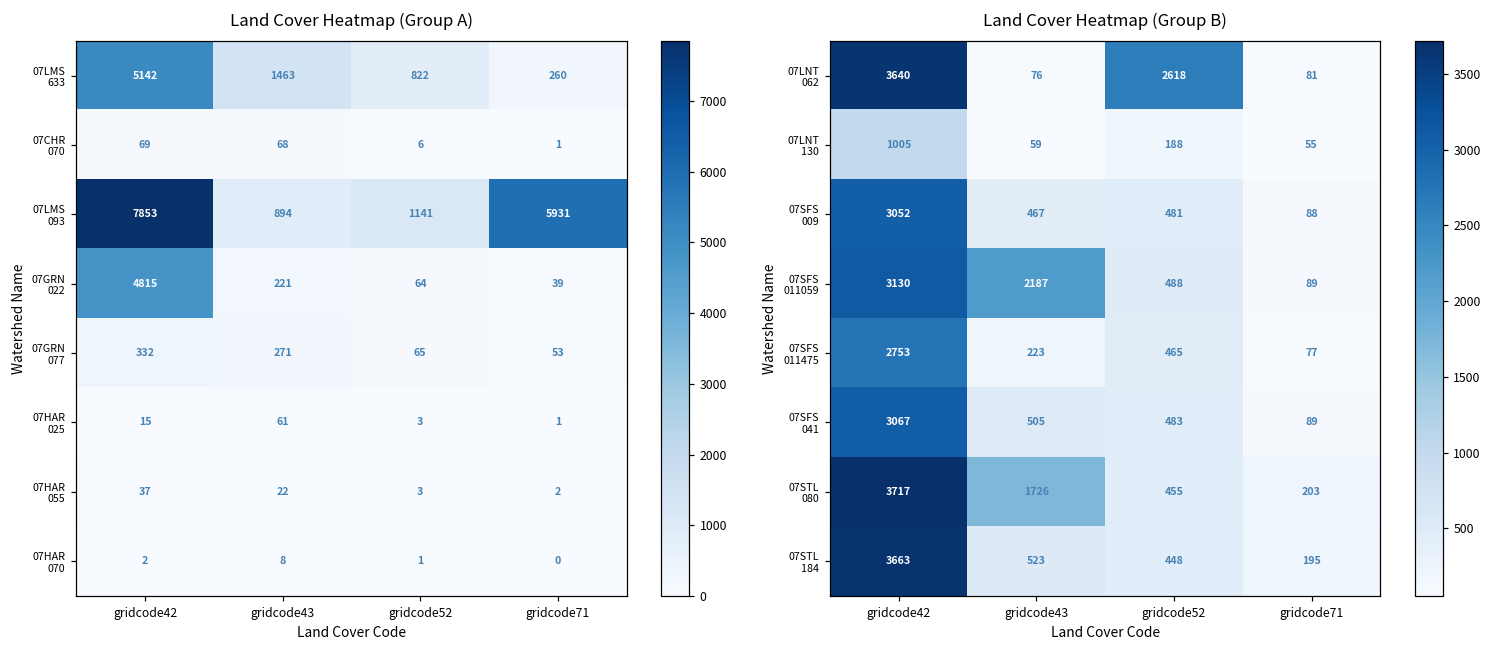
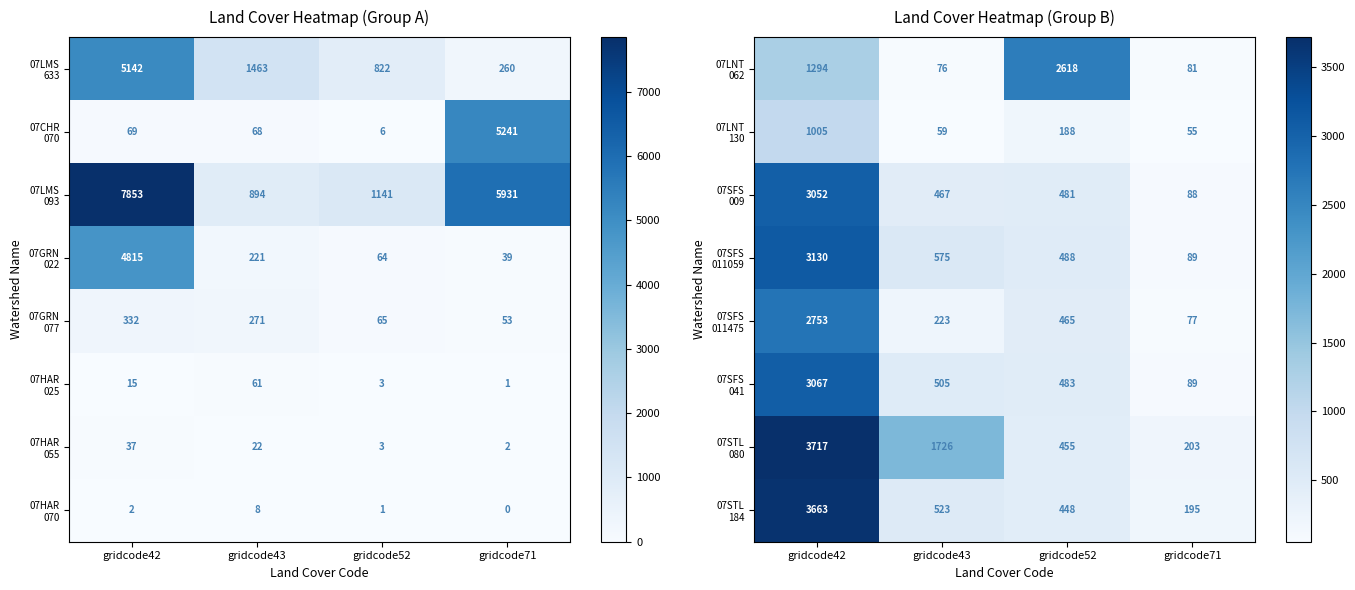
  {
    "Land Cover Heatmap (Group A)": {
      "07LMS 633": {
        "gridcode42": 5142,
        "gridcode43": 1463,
        "gridcode52": 822,
        "gridcode71": 260
      },
      "07CHR 070": {
        "gridcode42": 69,
        "gridcode43": 68,
        "gridcode52": 6,
-       "gridcode71": 1
+       "gridcode71": 5241
      },
      "07LMS 093": {
        "gridcode42": 7853,
        "gridcode43": 894,
        "gridcode52": 1141,
        "gridcode71": 5931
      },
      "07GRN 022": {
        "gridcode42": 4815,
        "gridcode43": 221,
        "gridcode52": 64,
        "gridcode71": 39
      },
      "07GRN 077": {
        "gridcode42": 332,
        "gridcode43": 271,
        "gridcode52": 65,
        "gridcode71": 53
      },
      "07HAR 025": {
        "gridcode42": 15,
        "gridcode43": 61,
        "gridcode52": 3,
        "gridcode71": 1
      },
      "07HAR 055": {
        "gridcode42": 37,
        "gridcode43": 22,
        "gridcode52": 3,
        "gridcode71": 2
      },
      "07HAR 070": {
        "gridcode42": 2,
        "gridcode43": 8,
        "gridcode52": 1,
        "gridcode71": 0
      }
    },
    "Land Cover Heatmap (Group B)": {
      "07LNT 062": {
-       "gridcode42": 3640,
+       "gridcode42": 1294,
        "gridcode43": 76,
        "gridcode52": 2618,
        "gridcode71": 81
      },
      "07LNT 130": {
        "gridcode42": 1005,
        "gridcode43": 59,
        "gridcode52": 188,
        "gridcode71": 55
      },
      "07SFS 009": {
        "gridcode42": 3052,
        "gridcode43": 467,
        "gridcode52": 481,
        "gridcode71": 88
      },
      "07SFS 011059": {
        "gridcode42": 3130,
-       "gridcode43": 2187,
+       "gridcode43": 575,
        "gridcode52": 488,
        "gridcode71": 89
      },
      "07SFS 011475": {
        "gridcode42": 2753,
        "gridcode43": 223,
        "gridcode52": 465,
        "gridcode71": 77
      },
      "07SFS 041": {
        "gridcode42": 3067,
        "gridcode43": 505,
        "gridcode52": 483,
        "gridcode71": 89
      },
      "07STL 080": {
        "gridcode42": 3717,
        "gridcode43": 1726,
        "gridcode52": 455,
        "gridcode71": 203
      },
      "07STL 184": {
        "gridcode42": 3663,
        "gridcode43": 523,
        "gridcode52": 448,
        "gridcode71": 195
      }
    }
  }
